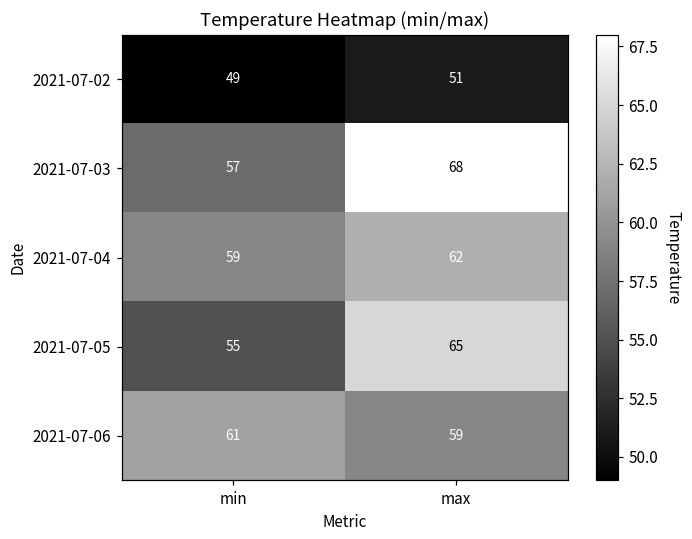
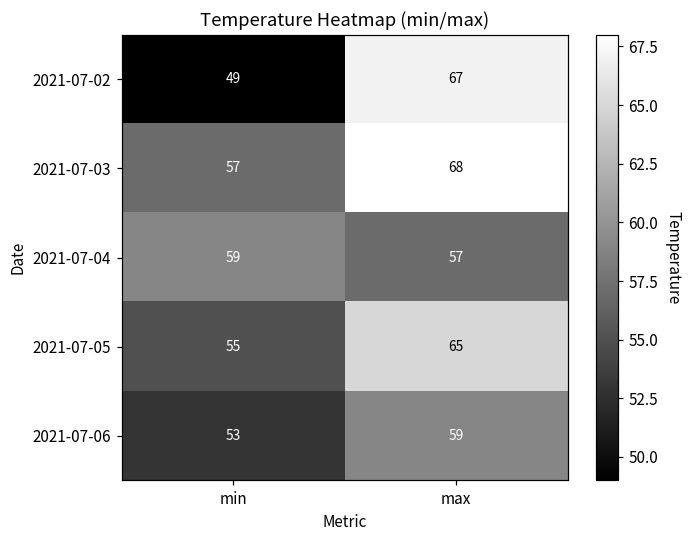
  {
    "2021-07-02": {
      "min": 49,
-     "max": 51
+     "max": 67
    },
    "2021-07-03": {
      "min": 57,
      "max": 68
    },
    "2021-07-04": {
      "min": 59,
-     "max": 62
+     "max": 57
    },
    "2021-07-05": {
      "min": 55,
      "max": 65
    },
    "2021-07-06": {
-     "min": 61,
+     "min": 53,
      "max": 59
    }
  }
